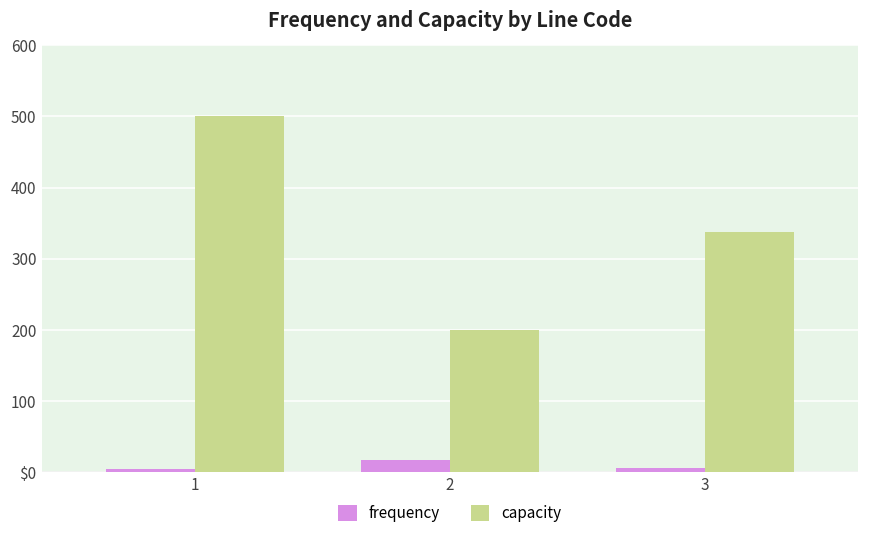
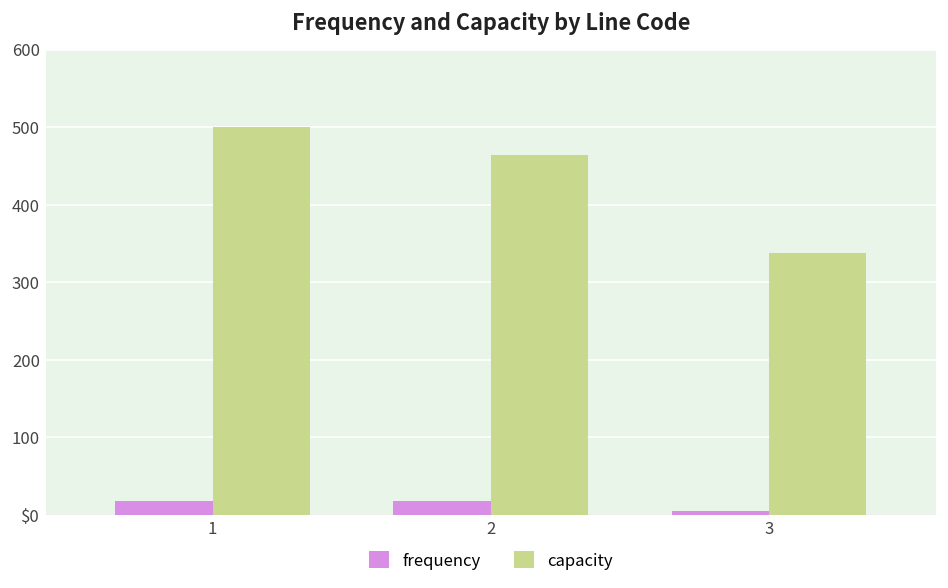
  {
    "frequency": {
-     "1": 0,
+     "1": 20,
      "2": 20,
      "3": 10
    },
    "capacity": {
      "1": 500,
-     "2": 200,
+     "2": 460,
      "3": 340
    }
  }
